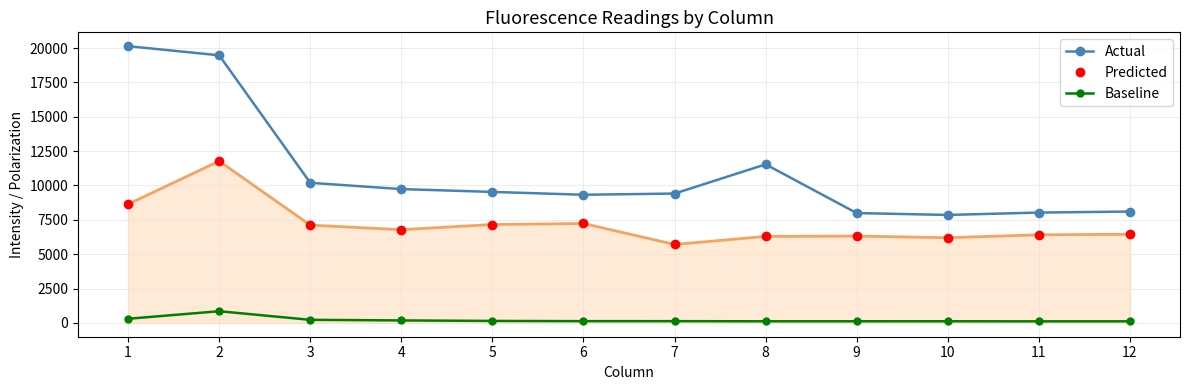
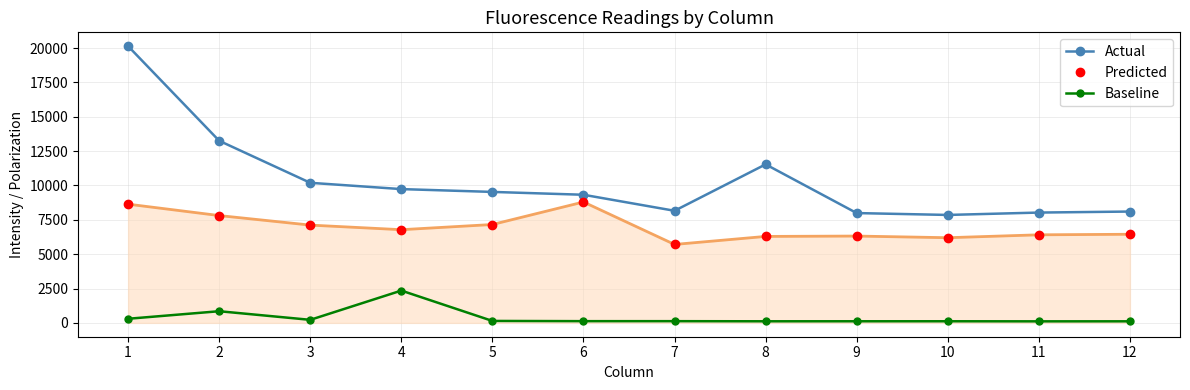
  {
    "Actual": {
      "1": 20100,
-     "2": 19500,
+     "2": 13300,
      "3": 10200,
      "4": 9700,
      "5": 9500,
      "6": 9300,
-     "7": 9400,
+     "7": 8200,
      "8": 11500,
      "9": 8000,
      "10": 7900,
      "11": 8000,
      "12": 8100
    },
    "Predicted": {
      "1": 8600,
-     "2": 11800,
+     "2": 7800,
      "3": 7100,
      "4": 6800,
      "5": 7200,
-     "6": 7200,
+     "6": 8800,
      "7": 5700,
      "8": 6300,
      "9": 6300,
      "10": 6200,
      "11": 6400,
      "12": 6500
    },
    "Baseline": {
      "1": 300,
      "2": 800,
      "3": 200,
-     "4": 200,
+     "4": 2400,
      "5": 100,
      "6": 100,
      "7": 100,
      "8": 100,
      "9": 100,
      "10": 100,
      "11": 100,
      "12": 100
    }
  }
